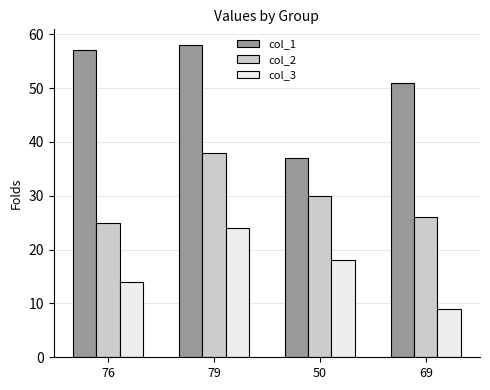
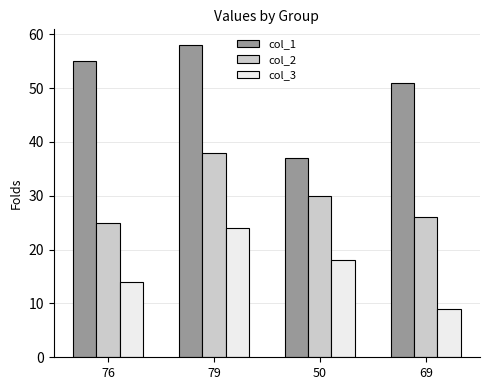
  {
    "col_1": {
-     "76": 57,
+     "76": 55,
      "79": 58,
      "50": 37,
      "69": 51
    }
  }
